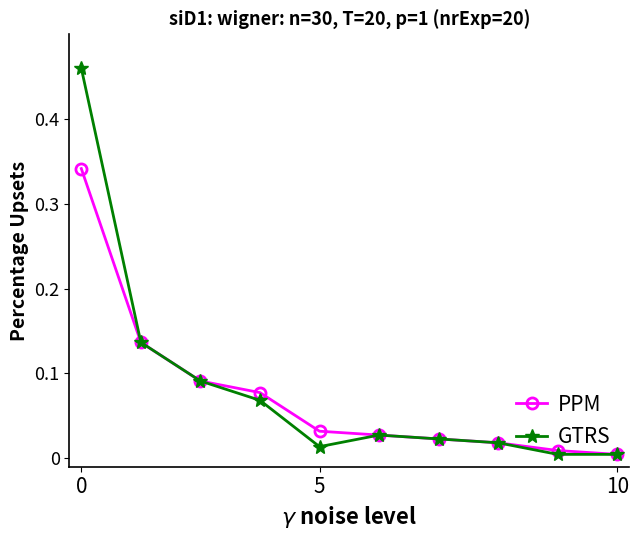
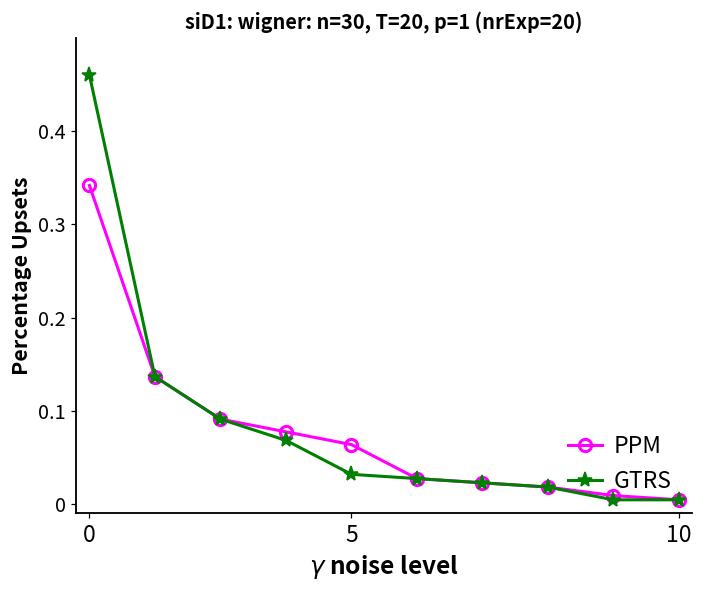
  {
    "PPM": {
      "0": 0.34,
-     "5": 0.03
+     "5": 0.06
    },
    "GTRS": {
      "0": 0.46,
-     "5": 0.01
+     "5": 0.03
    }
  }
